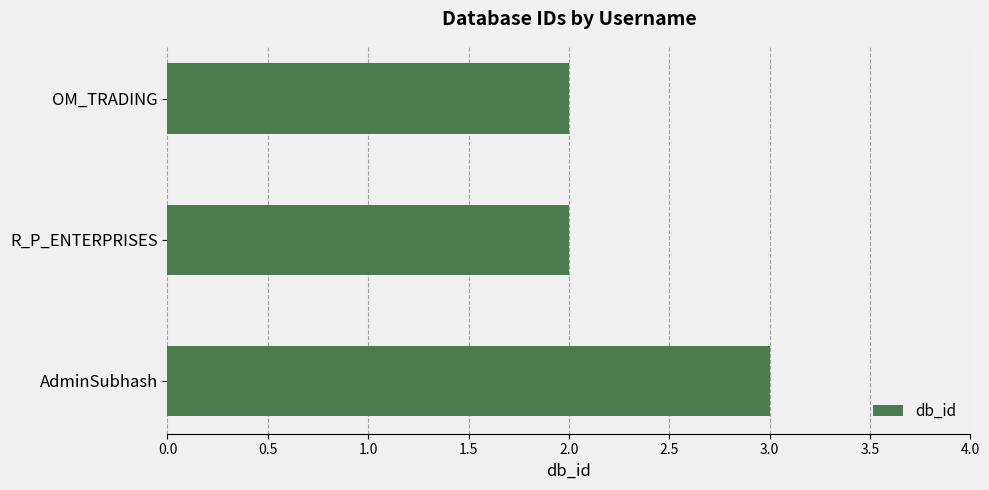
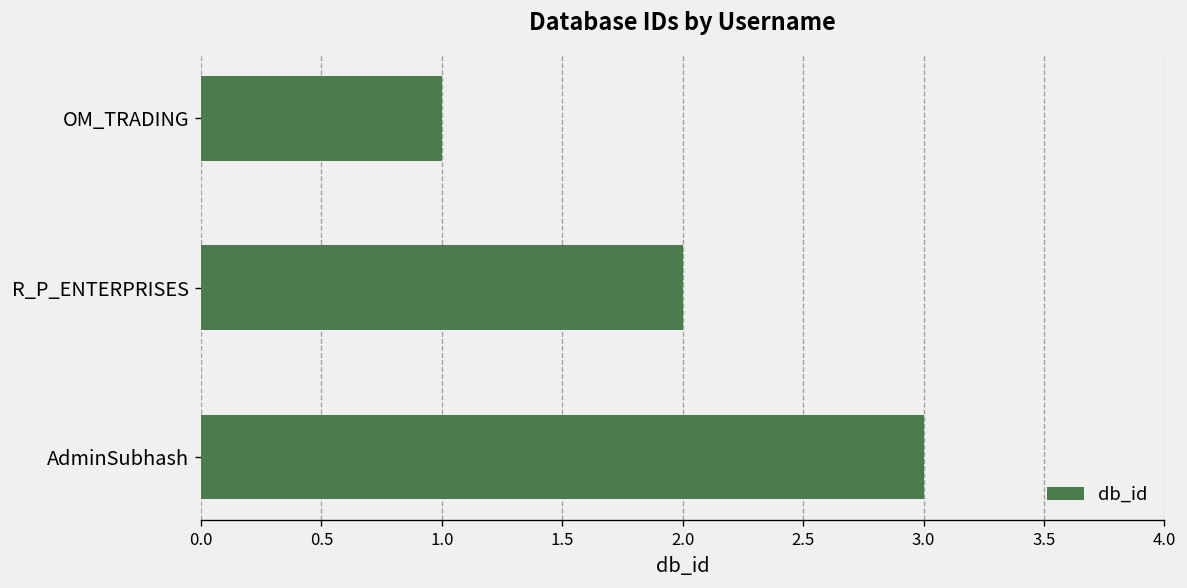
  {
-   "OM_TRADING": 2,
+   "OM_TRADING": 1,
    "R_P_ENTERPRISES": 2,
    "AdminSubhash": 3
  }
